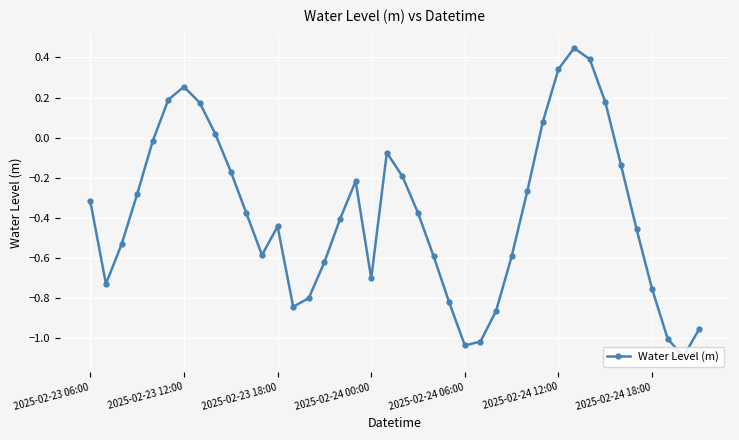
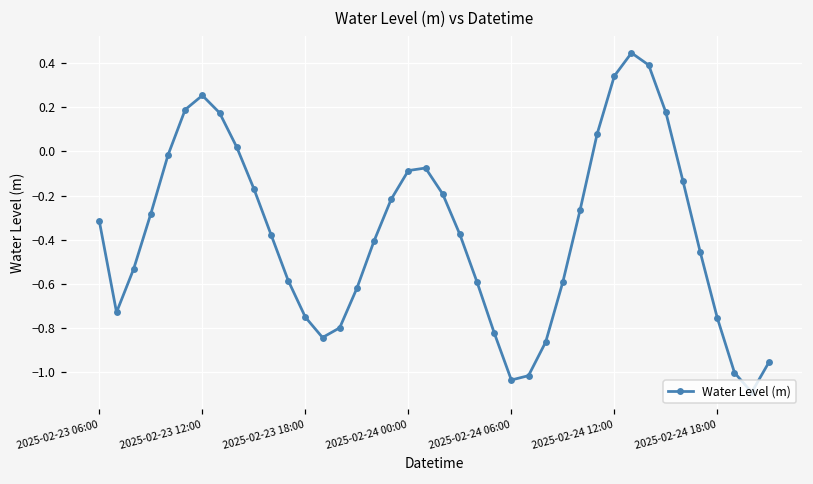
  {
    "2025-02-23 06:00": -0.32,
    "2025-02-23 12:00": 0.25,
-   "2025-02-23 18:00": -0.44,
-   "2025-02-24 00:00": -0.70,
+   "2025-02-23 18:00": -0.75,
+   "2025-02-24 00:00": -0.09,
    "2025-02-24 06:00": -1.04,
    "2025-02-24 12:00": 0.34,
    "2025-02-24 18:00": -0.76
  }
